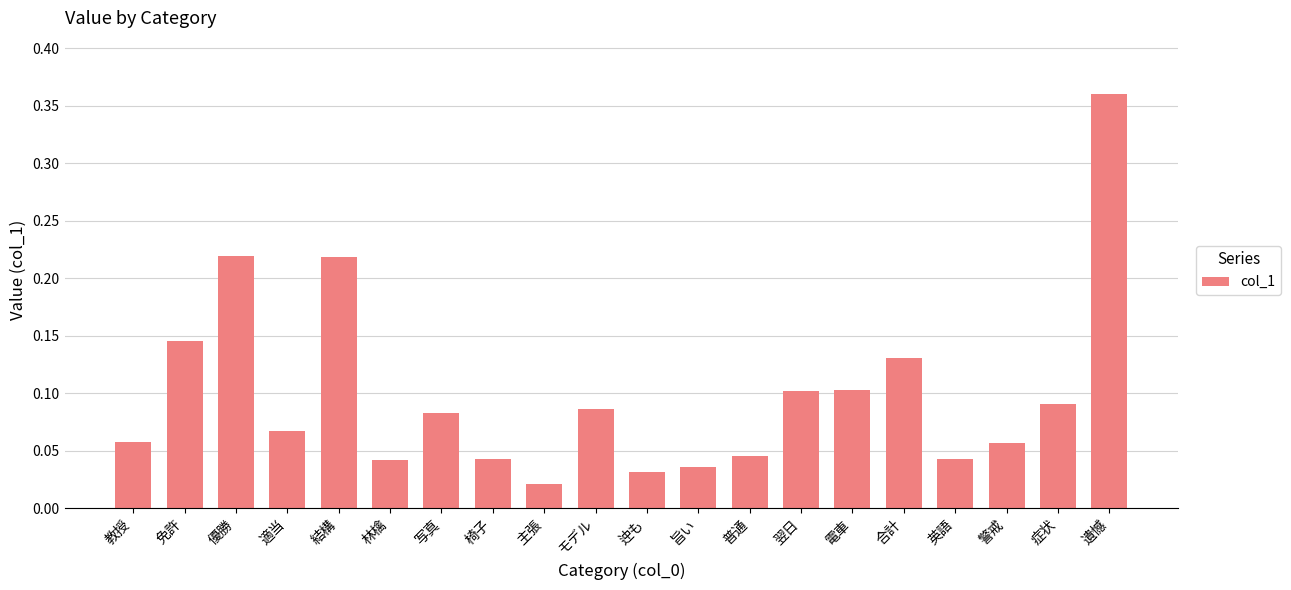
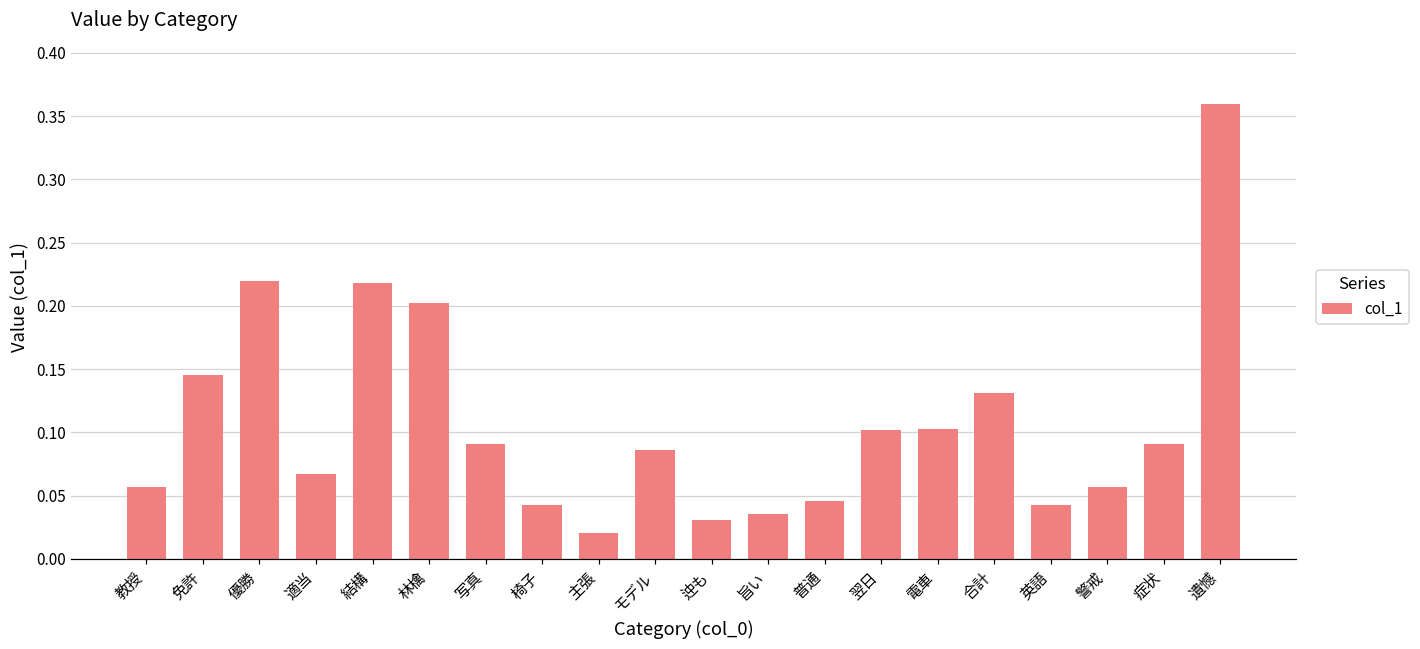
  {
    "教授": 0.057,
    "免許": 0.145,
    "優勝": 0.220,
    "適当": 0.067,
    "結構": 0.219,
-   "林檎": 0.042,
-   "写真": 0.083,
+   "林檎": 0.203,
+   "写真": 0.091,
    "椅子": 0.043,
    "主張": 0.021,
    "モデル": 0.086,
    "迚も": 0.031,
    "旨い": 0.036,
    "普通": 0.046,
    "翌日": 0.102,
    "電車": 0.103,
    "合計": 0.131,
    "英語": 0.043,
    "警戒": 0.057,
    "症状": 0.091,
    "遺憾": 0.360
  }
